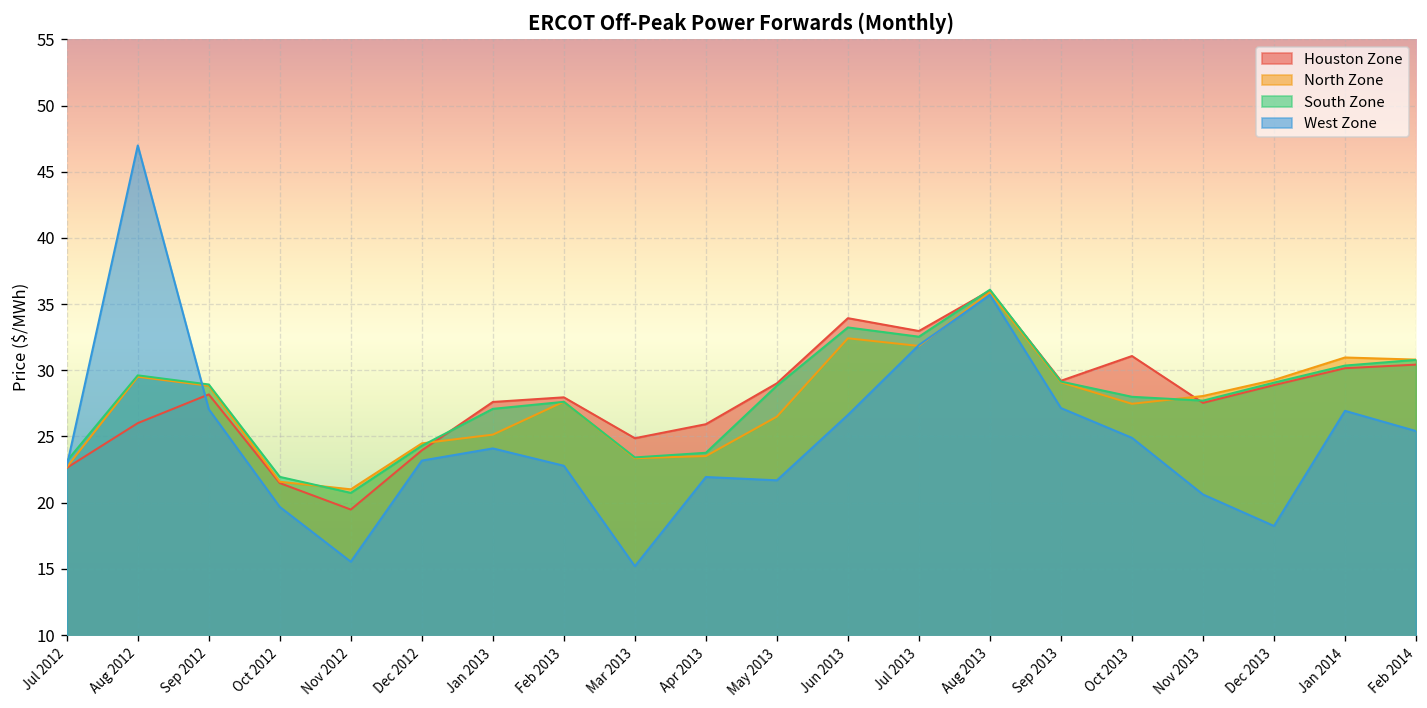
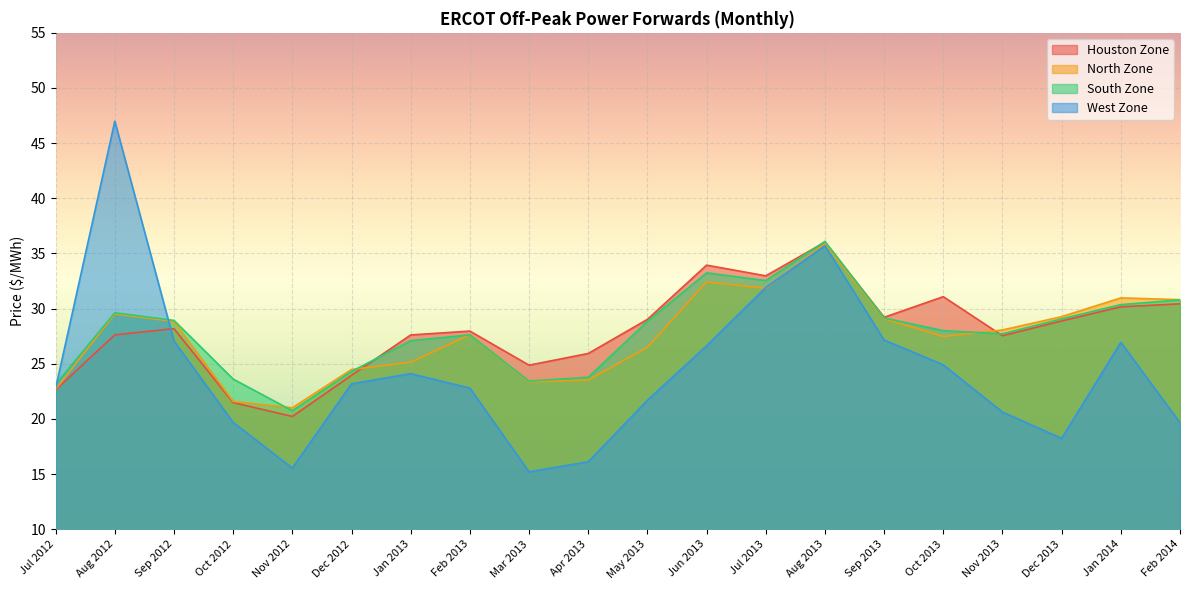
  {
    "Houston Zone": {
-     "Aug 2012": 26.0,
+     "Aug 2012": 27.6,
      "Sep 2012": 28.2,
-     "Nov 2012": 19.5,
+     "Nov 2012": 20.2,
      "Dec 2012": 24.0,
      "Jan 2013": 27.6,
      "Feb 2013": 28.0,
      "Mar 2013": 24.9,
      "Apr 2013": 25.9,
      "Jun 2013": 33.9,
      "Jul 2013": 33.0,
      "Oct 2013": 31.1,
      "Feb 2014": 30.4
    },
    "North Zone": {
      "Nov 2012": 21.0,
      "Jan 2013": 25.1,
      "Apr 2013": 23.5,
      "May 2013": 26.5,
      "Jun 2013": 32.4,
      "Oct 2013": 27.5,
      "Nov 2013": 28.1,
      "Jan 2014": 31.0
    },
    "South Zone": {
      "Jul 2012": 23.1,
-     "Oct 2012": 22.0,
+     "Oct 2012": 23.6,
      "Nov 2012": 20.7,
      "Jan 2013": 27.1,
      "Apr 2013": 23.8,
      "Jun 2013": 33.2,
      "Jul 2013": 32.5,
      "Oct 2013": 28.0
    },
    "West Zone": {
      "Aug 2012": 47.0,
      "Sep 2012": 27.1,
      "Oct 2012": 19.7,
      "Nov 2012": 15.5,
      "Dec 2012": 23.2,
      "Jan 2013": 24.1,
      "Feb 2013": 22.8,
      "Mar 2013": 15.2,
-     "Apr 2013": 21.9,
+     "Apr 2013": 16.1,
      "May 2013": 21.7,
      "Jun 2013": 26.6,
      "Sep 2013": 27.2,
      "Oct 2013": 24.9,
      "Nov 2013": 20.6,
      "Dec 2013": 18.2,
      "Jan 2014": 26.9,
-     "Feb 2014": 25.4
+     "Feb 2014": 19.7
    }
  }
